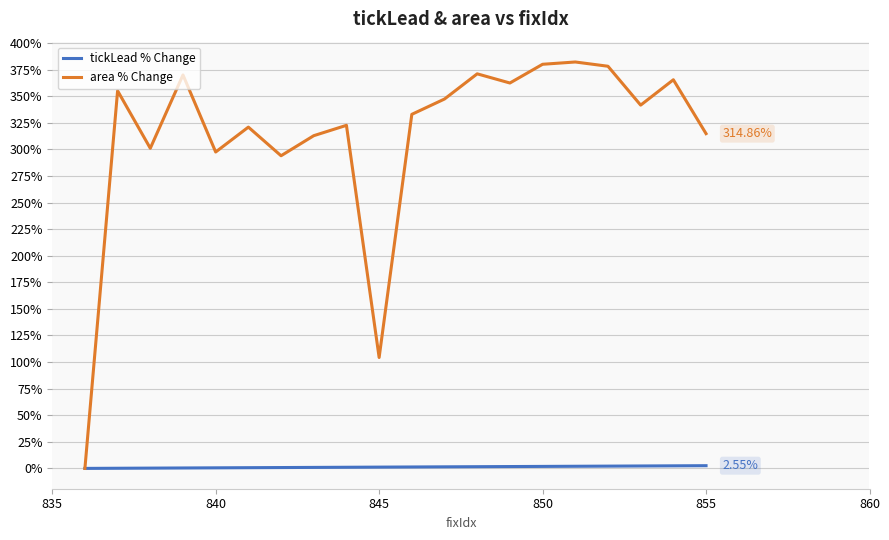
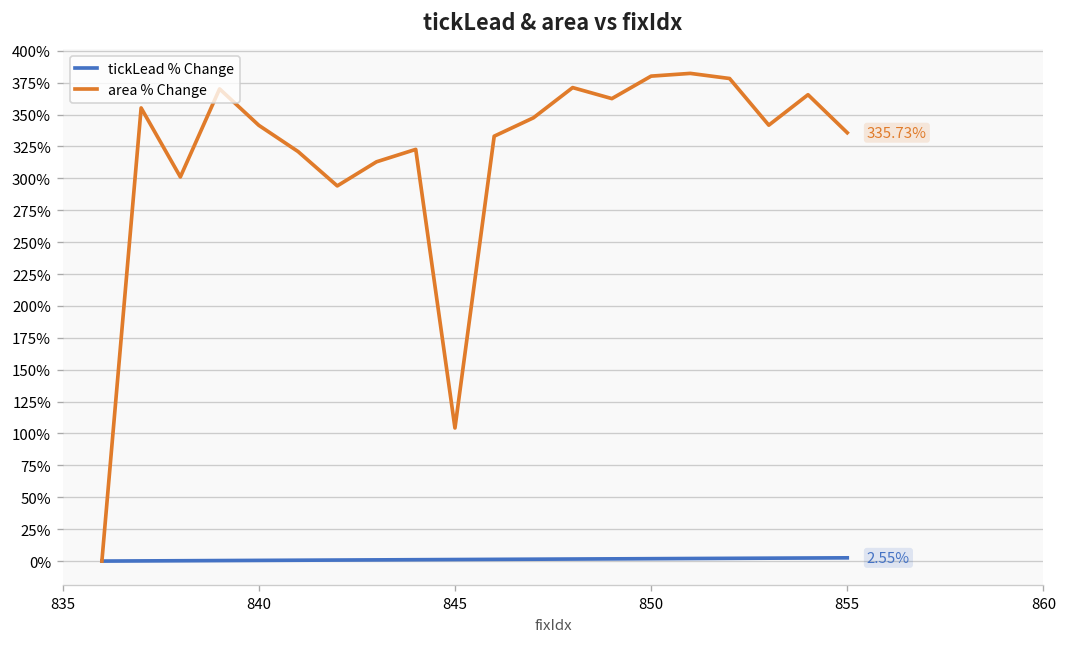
  {
    "tickLead % Change": {
      "840": "1%",
      "845": "1%",
      "850": "2%"
    },
    "area % Change": {
-     "840": "298%",
-     "855": "314.86%"
+     "840": "342%",
+     "855": "335.73%"
    }
  }
